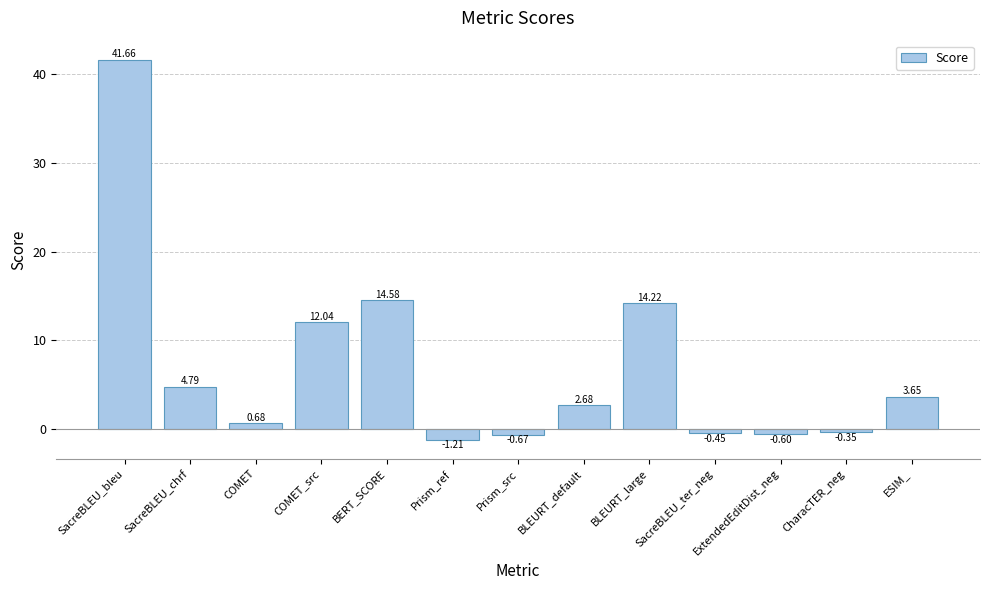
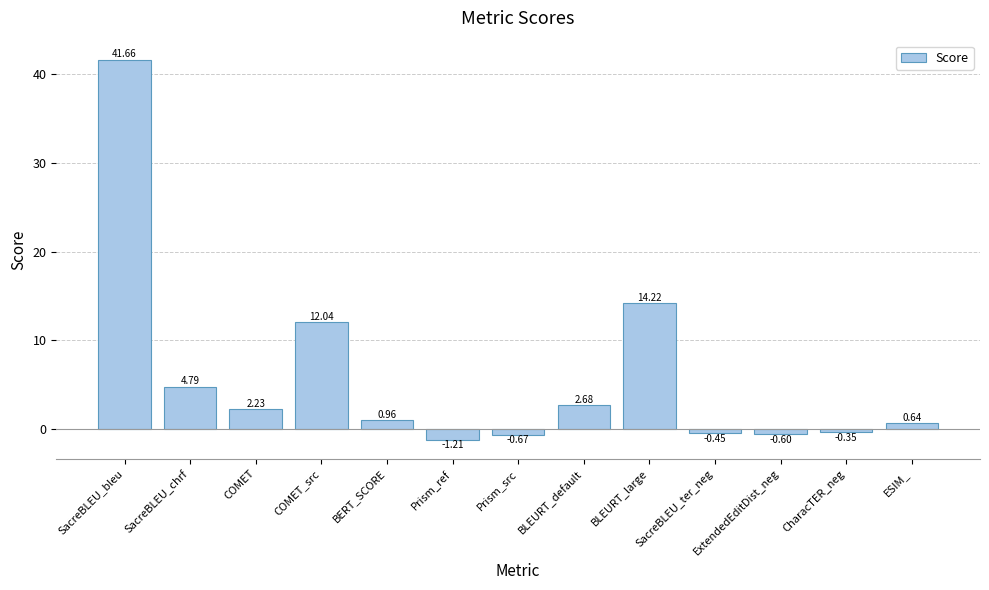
  {
    "SacreBLEU_bleu": 41.66,
    "SacreBLEU_chrf": 4.79,
-   "COMET": 0.68,
+   "COMET": 2.23,
    "COMET_src": 12.04,
-   "BERT_SCORE": 14.58,
+   "BERT_SCORE": 0.96,
    "Prism_ref": -1.21,
    "Prism_src": -0.67,
    "BLEURT_default": 2.68,
    "BLEURT_large": 14.22,
    "SacreBLEU_ter_neg": -0.45,
    "ExtendedEditDist_neg": -0.60,
    "CharacTER_neg": -0.35,
-   "ESIM_": 3.65
+   "ESIM_": 0.64
  }
